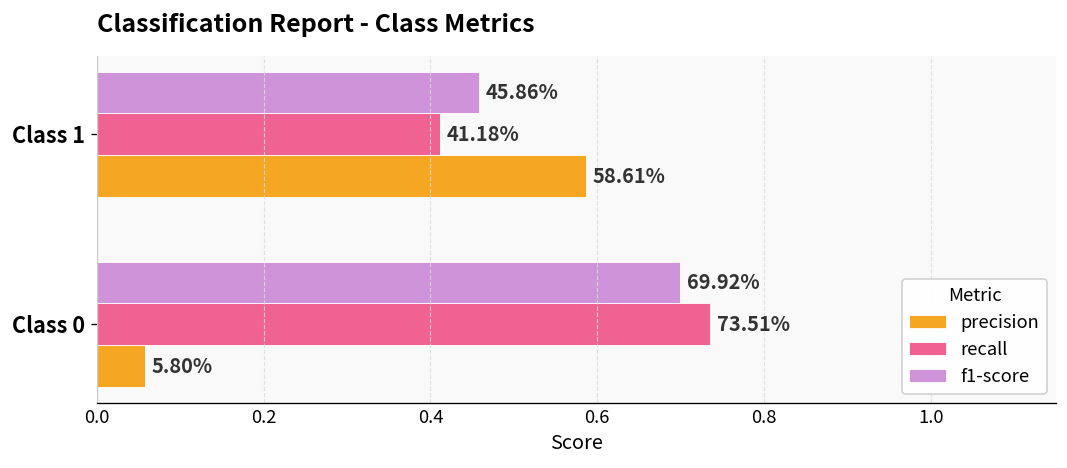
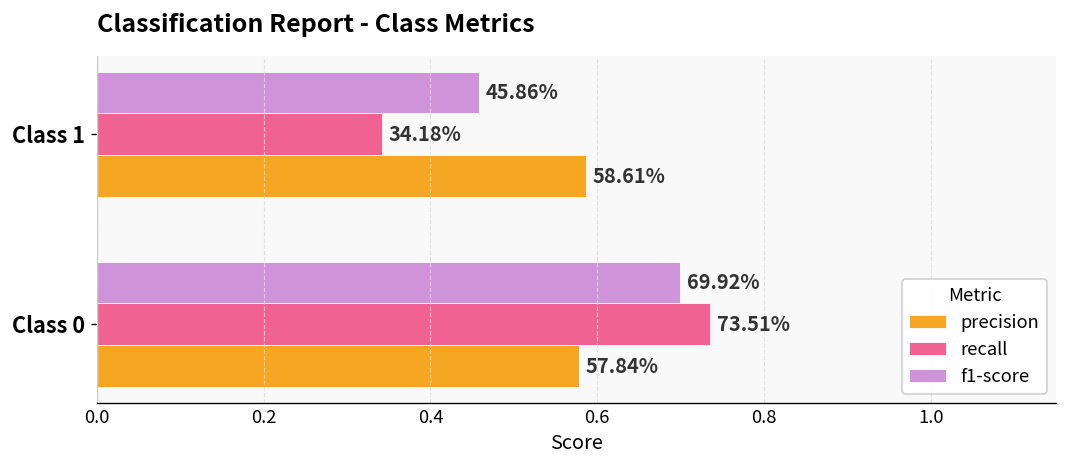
  {
    "precision": {
      "Class 1": "58.61%",
-     "Class 0": "5.80%"
+     "Class 0": "57.84%"
    },
    "recall": {
-     "Class 1": "41.18%",
+     "Class 1": "34.18%",
      "Class 0": "73.51%"
    },
    "f1-score": {
      "Class 1": "45.86%",
      "Class 0": "69.92%"
    }
  }
